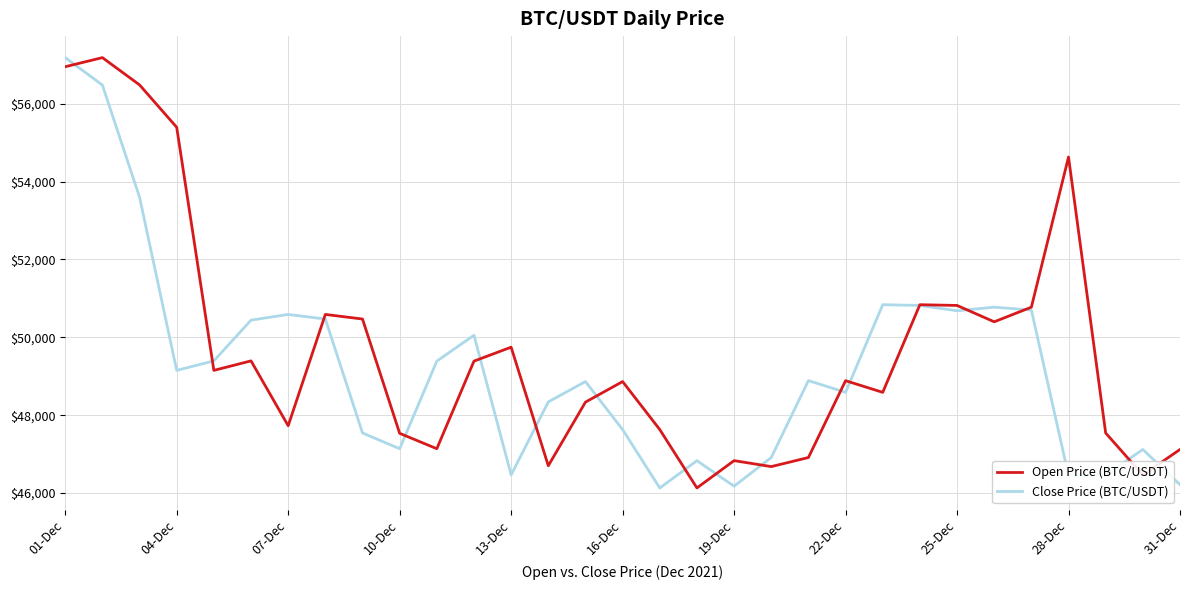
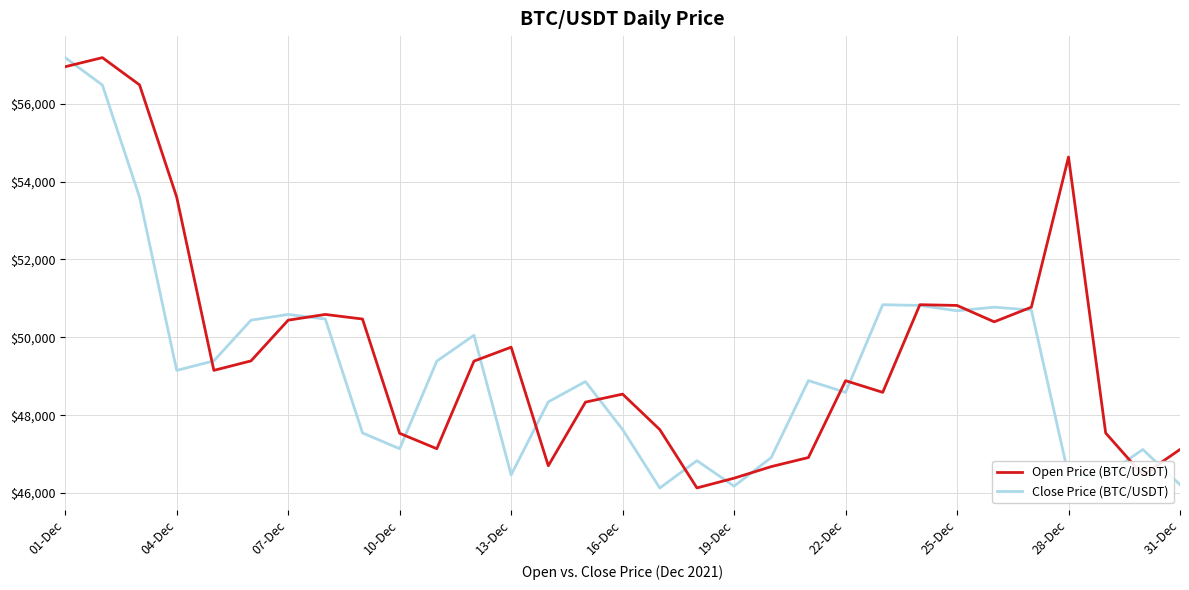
  {
    "Open Price (BTC/USDT)": {
      "01-Dec": "$57,000",
-     "04-Dec": "$55,400",
-     "07-Dec": "$47,700",
+     "04-Dec": "$53,600",
+     "07-Dec": "$50,400",
      "10-Dec": "$47,500",
      "13-Dec": "$49,700",
-     "16-Dec": "$48,900",
-     "19-Dec": "$46,800",
+     "16-Dec": "$48,500",
+     "19-Dec": "$46,400",
      "22-Dec": "$48,900",
      "25-Dec": "$50,800",
      "28-Dec": "$54,600",
      "31-Dec": "$47,100"
    },
    "Close Price (BTC/USDT)": {
      "01-Dec": "$57,200",
      "04-Dec": "$49,200",
      "07-Dec": "$50,600",
      "10-Dec": "$47,100",
      "13-Dec": "$46,500",
      "16-Dec": "$47,600",
      "19-Dec": "$46,200",
      "22-Dec": "$48,600",
      "25-Dec": "$50,700",
      "31-Dec": "$46,200"
    }
  }
